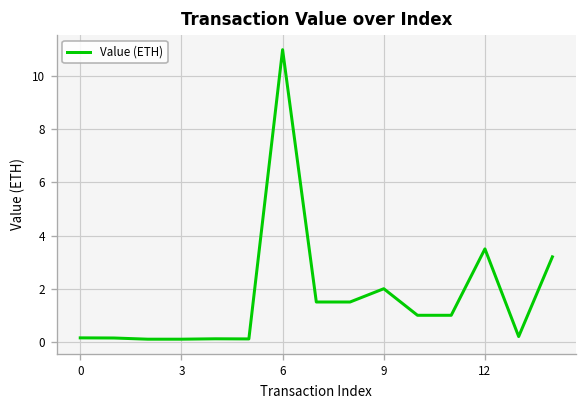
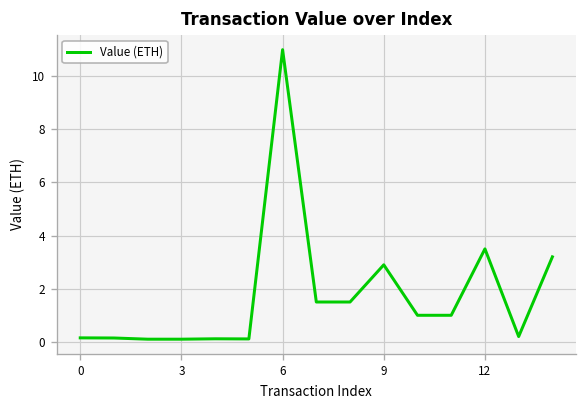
  {
    "0": 0.2,
    "3": 0.1,
    "6": 11.0,
-   "9": 2.0,
+   "9": 2.9,
    "12": 3.5
  }
